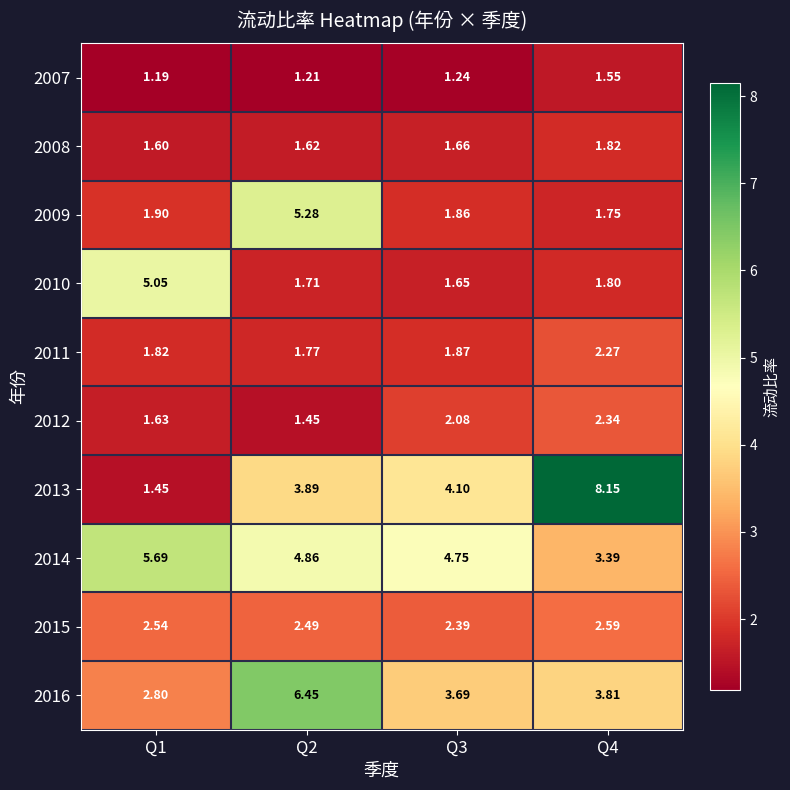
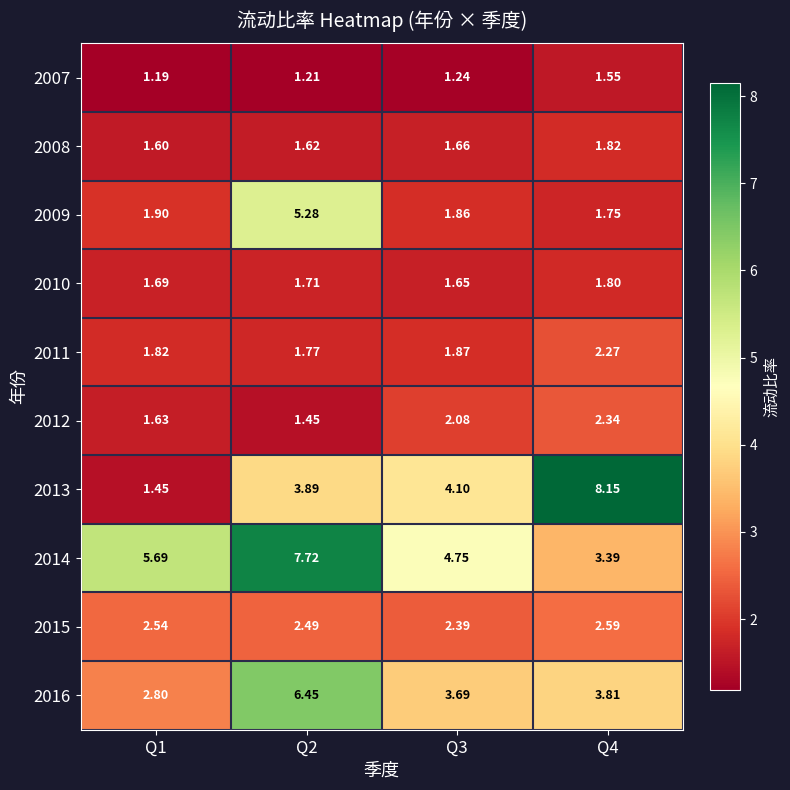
  {
    "2007": {
      "Q1": 1.19,
      "Q2": 1.21,
      "Q3": 1.24,
      "Q4": 1.55
    },
    "2008": {
      "Q1": 1.60,
      "Q2": 1.62,
      "Q3": 1.66,
      "Q4": 1.82
    },
    "2009": {
      "Q1": 1.90,
      "Q2": 5.28,
      "Q3": 1.86,
      "Q4": 1.75
    },
    "2010": {
-     "Q1": 5.05,
+     "Q1": 1.69,
      "Q2": 1.71,
      "Q3": 1.65,
      "Q4": 1.80
    },
    "2011": {
      "Q1": 1.82,
      "Q2": 1.77,
      "Q3": 1.87,
      "Q4": 2.27
    },
    "2012": {
      "Q1": 1.63,
      "Q2": 1.45,
      "Q3": 2.08,
      "Q4": 2.34
    },
    "2013": {
      "Q1": 1.45,
      "Q2": 3.89,
      "Q3": 4.10,
      "Q4": 8.15
    },
    "2014": {
      "Q1": 5.69,
-     "Q2": 4.86,
+     "Q2": 7.72,
      "Q3": 4.75,
      "Q4": 3.39
    },
    "2015": {
      "Q1": 2.54,
      "Q2": 2.49,
      "Q3": 2.39,
      "Q4": 2.59
    },
    "2016": {
      "Q1": 2.80,
      "Q2": 6.45,
      "Q3": 3.69,
      "Q4": 3.81
    }
  }
